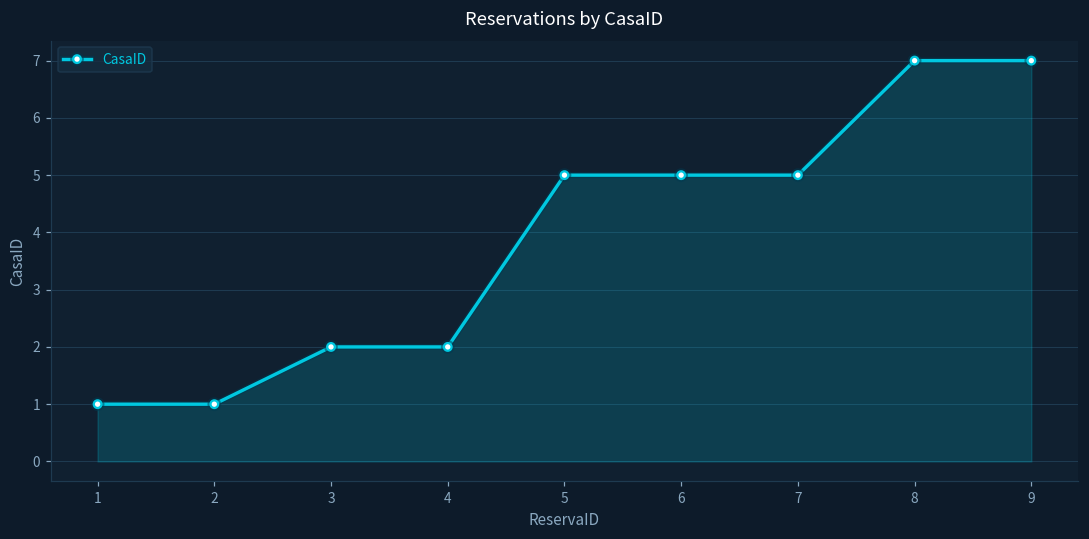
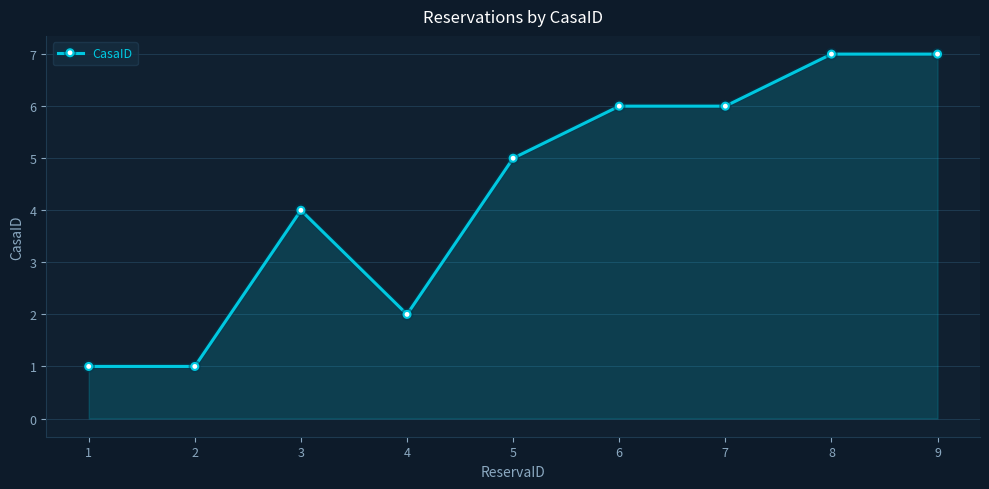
  {
    "1": 1,
    "2": 1,
-   "3": 2,
+   "3": 4,
    "4": 2,
    "5": 5,
-   "6": 5,
-   "7": 5,
+   "6": 6,
+   "7": 6,
    "8": 7,
    "9": 7
  }
